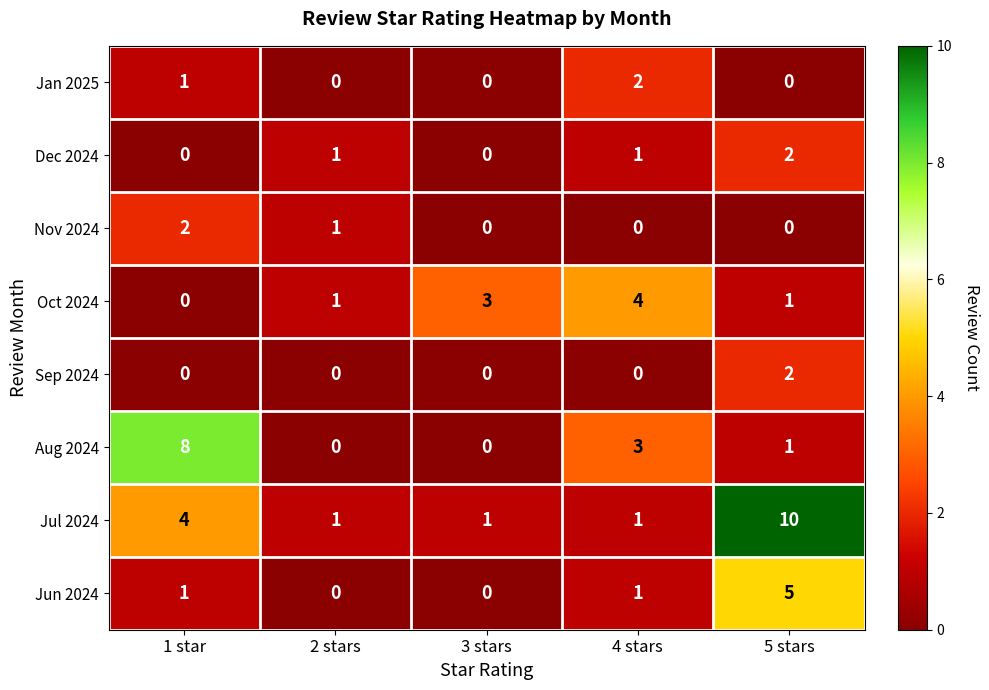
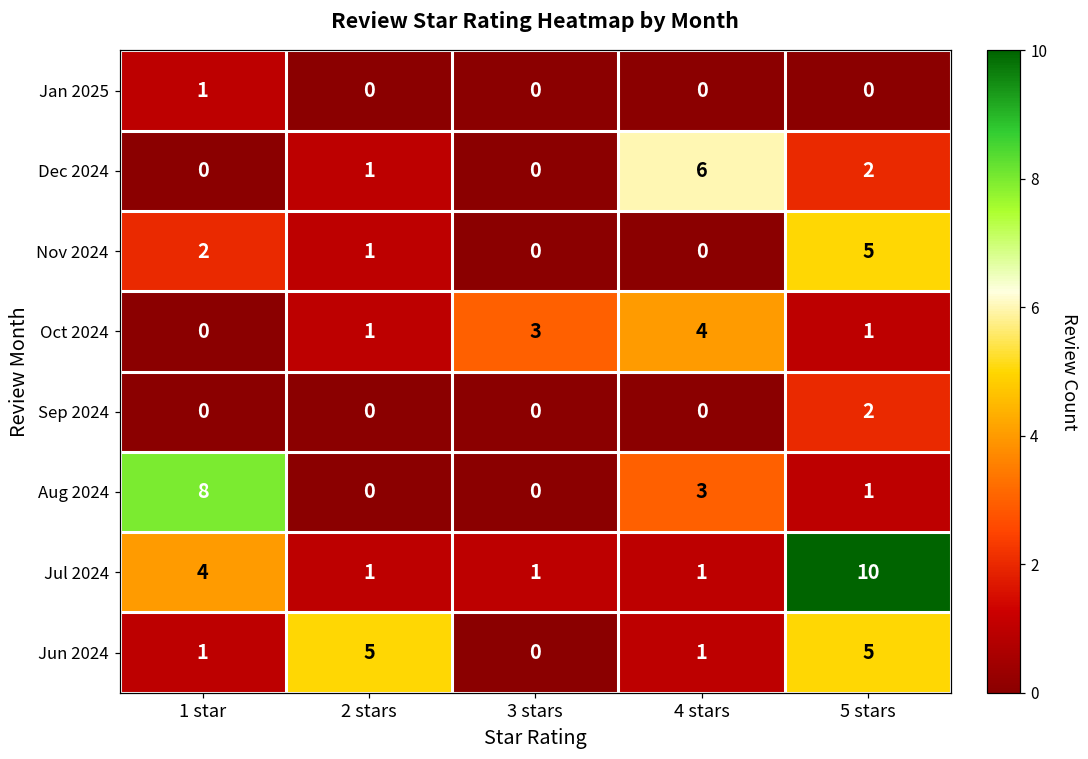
  {
    "Jan 2025": {
      "1 star": 1,
      "2 stars": 0,
      "3 stars": 0,
-     "4 stars": 2,
+     "4 stars": 0,
      "5 stars": 0
    },
    "Dec 2024": {
      "1 star": 0,
      "2 stars": 1,
      "3 stars": 0,
-     "4 stars": 1,
+     "4 stars": 6,
      "5 stars": 2
    },
    "Nov 2024": {
      "1 star": 2,
      "2 stars": 1,
      "3 stars": 0,
      "4 stars": 0,
-     "5 stars": 0
+     "5 stars": 5
    },
    "Oct 2024": {
      "1 star": 0,
      "2 stars": 1,
      "3 stars": 3,
      "4 stars": 4,
      "5 stars": 1
    },
    "Sep 2024": {
      "1 star": 0,
      "2 stars": 0,
      "3 stars": 0,
      "4 stars": 0,
      "5 stars": 2
    },
    "Aug 2024": {
      "1 star": 8,
      "2 stars": 0,
      "3 stars": 0,
      "4 stars": 3,
      "5 stars": 1
    },
    "Jul 2024": {
      "1 star": 4,
      "2 stars": 1,
      "3 stars": 1,
      "4 stars": 1,
      "5 stars": 10
    },
    "Jun 2024": {
      "1 star": 1,
-     "2 stars": 0,
+     "2 stars": 5,
      "3 stars": 0,
      "4 stars": 1,
      "5 stars": 5
    }
  }
